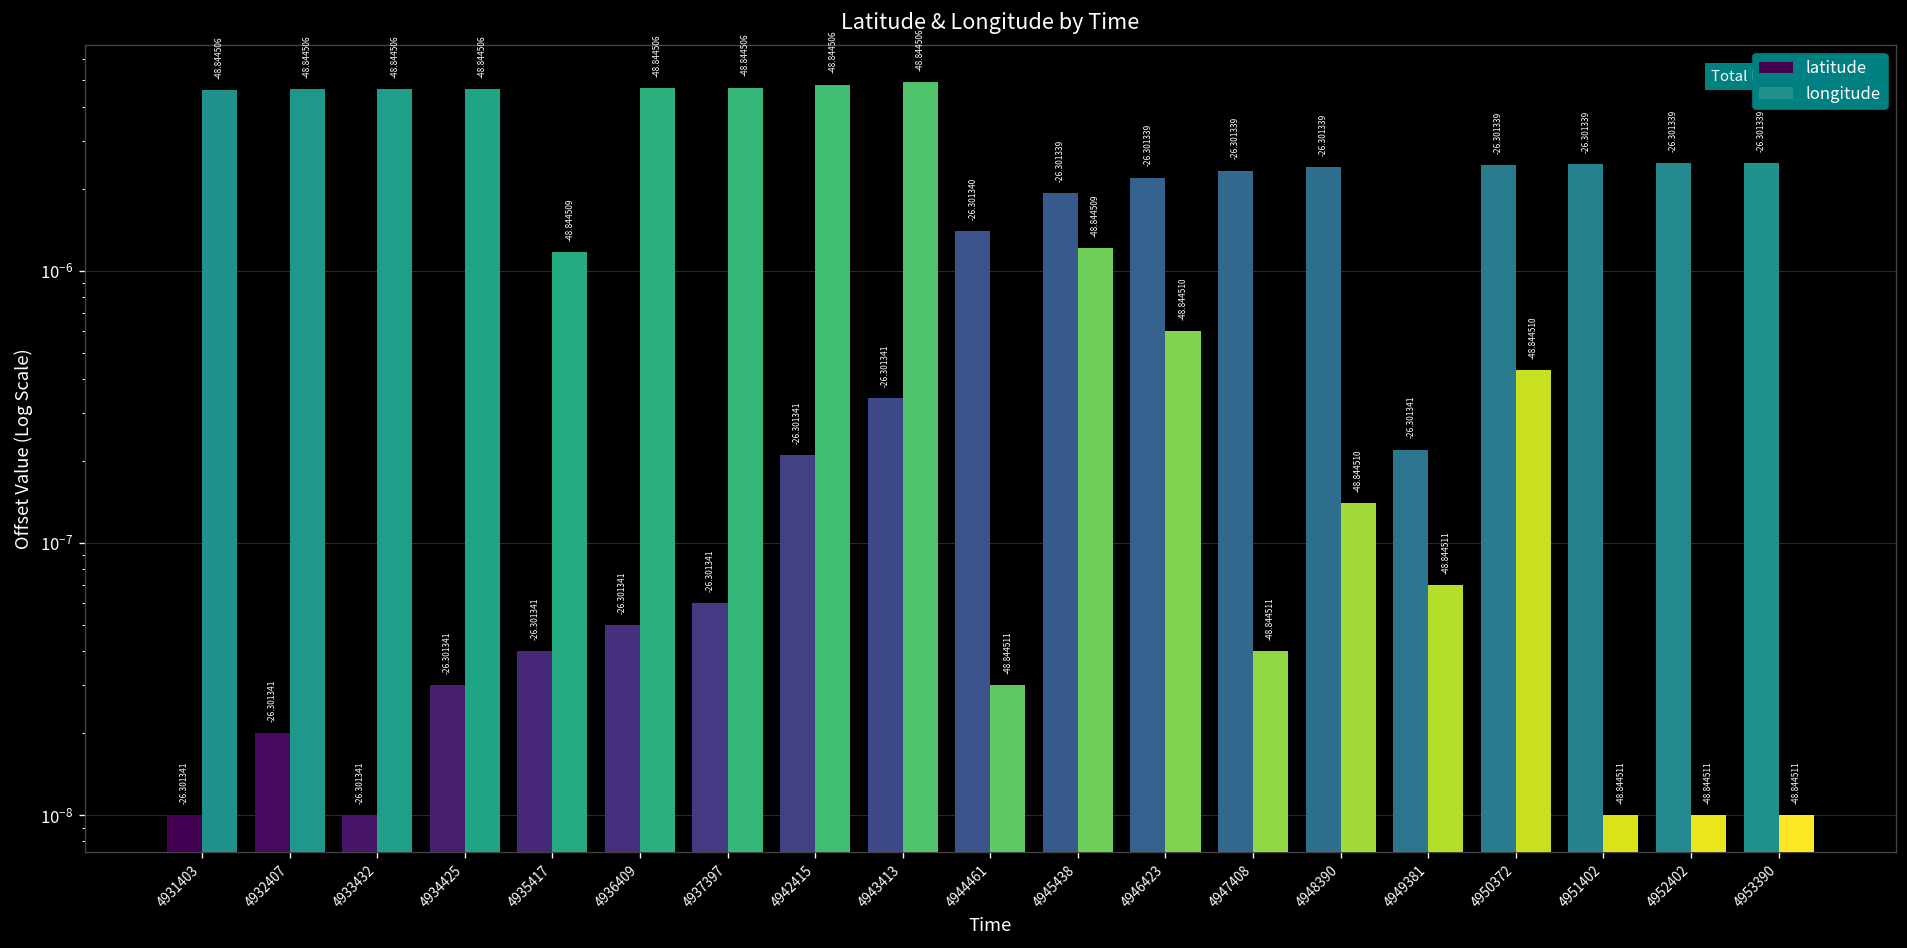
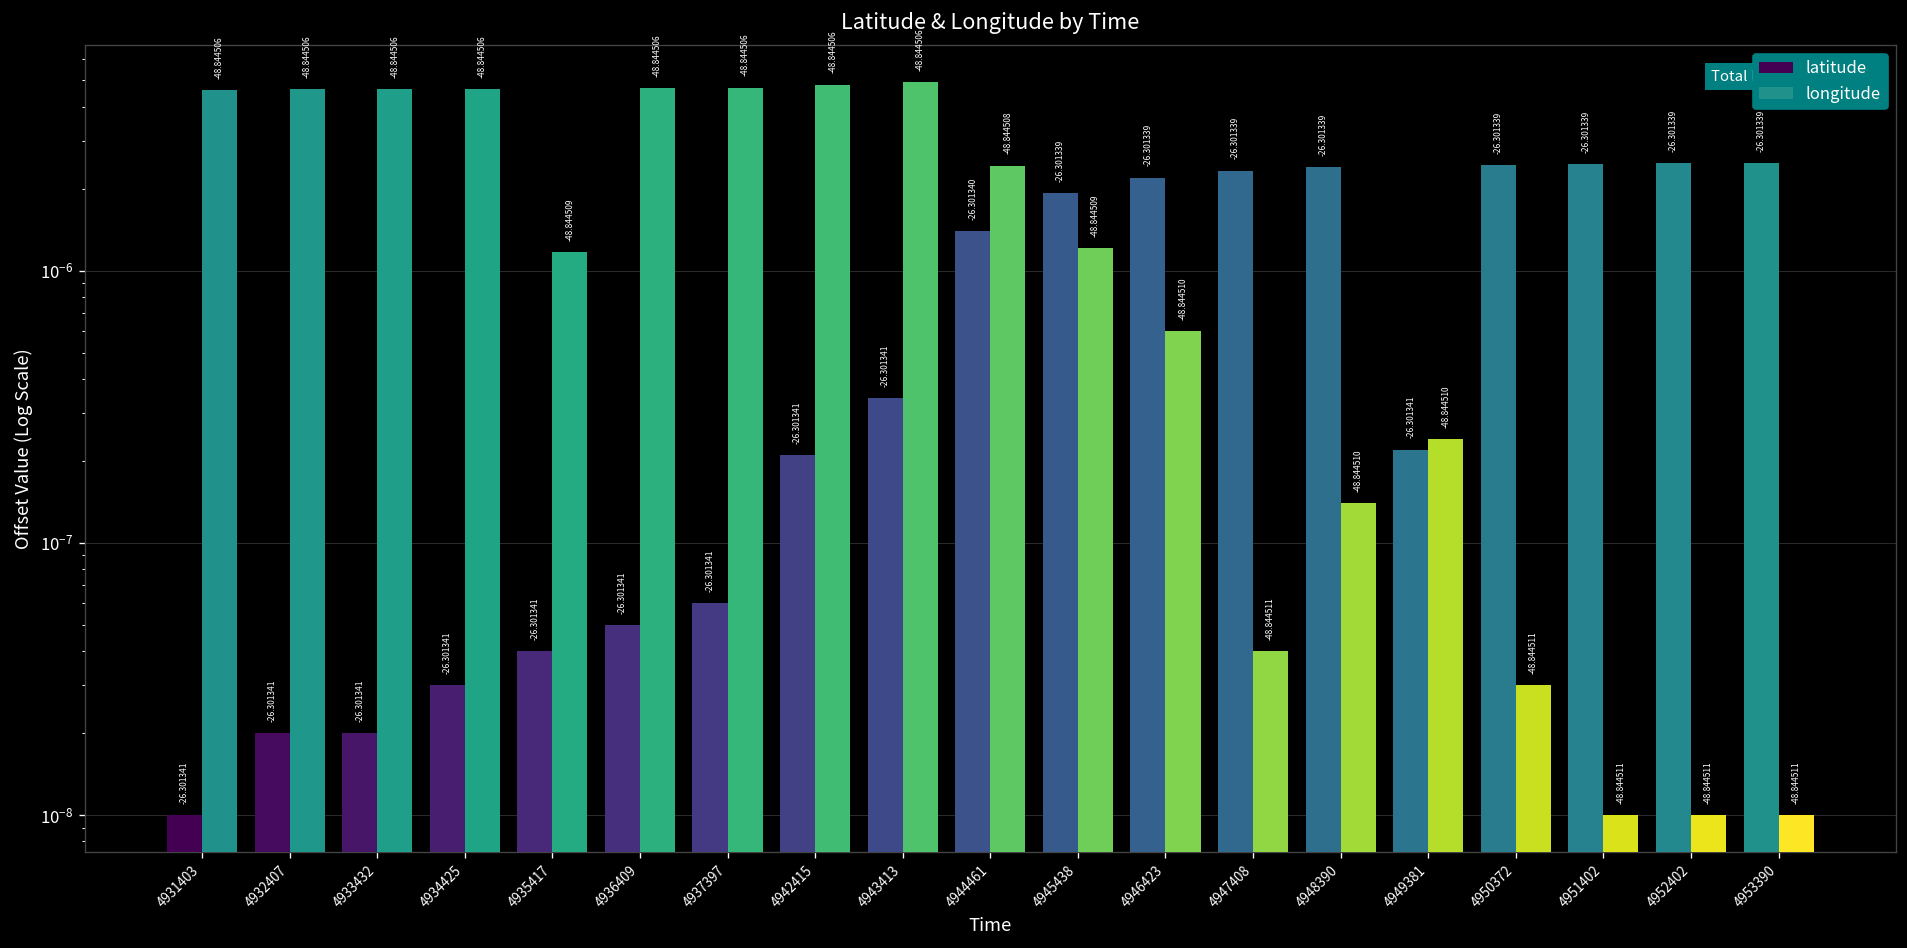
  {
    "latitude": {
-     "4933432": 0.000000010
+     "4933432": 0.000000020
    },
    "longitude": {
-     "4944461": -48.844511,
-     "4949381": -48.844511,
-     "4950372": -48.844510
+     "4944461": -48.844508,
+     "4949381": -48.844510,
+     "4950372": -48.844511
    }
  }
